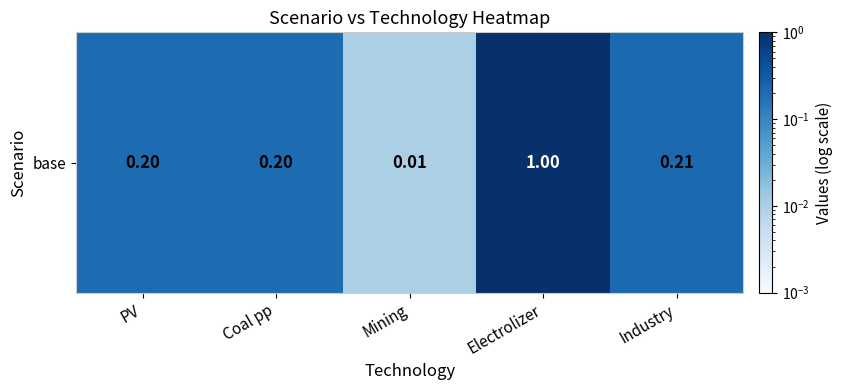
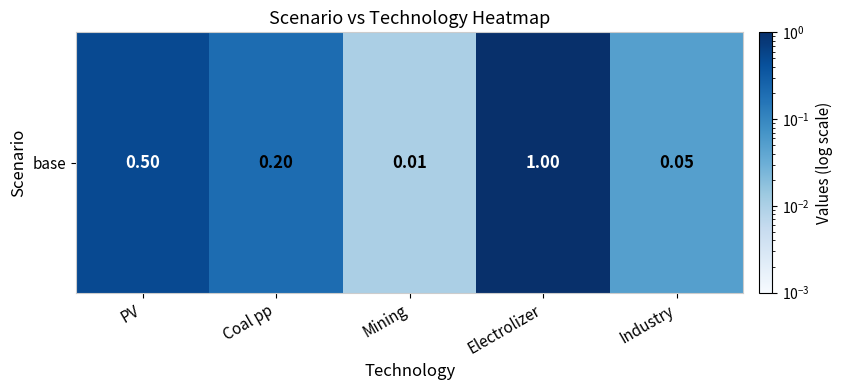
  {
    "base": {
-     "PV": 0.20,
+     "PV": 0.50,
      "Coal pp": 0.20,
      "Mining": 0.01,
      "Electrolizer": 1.00,
-     "Industry": 0.21
+     "Industry": 0.05
    }
  }
